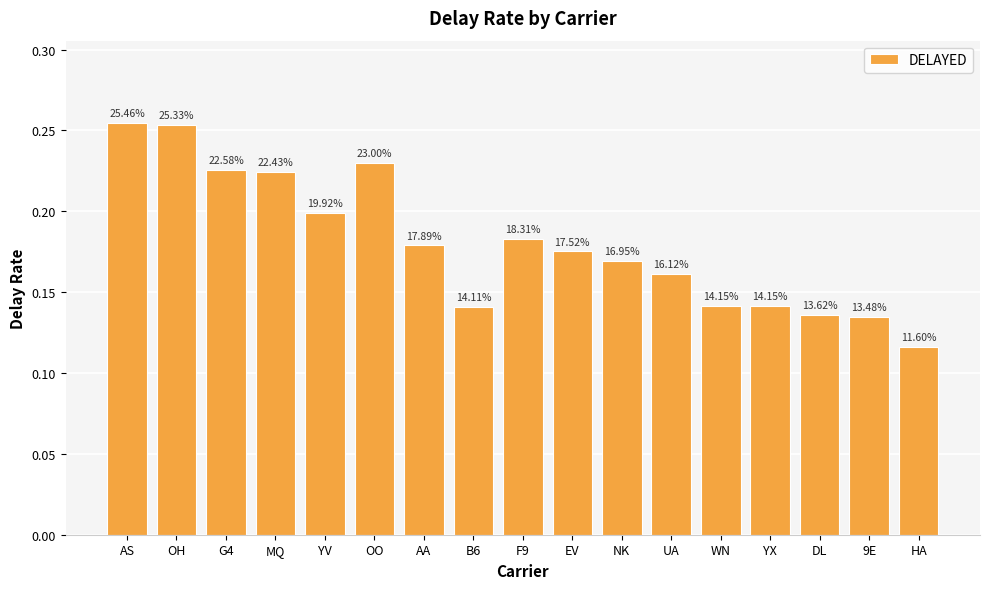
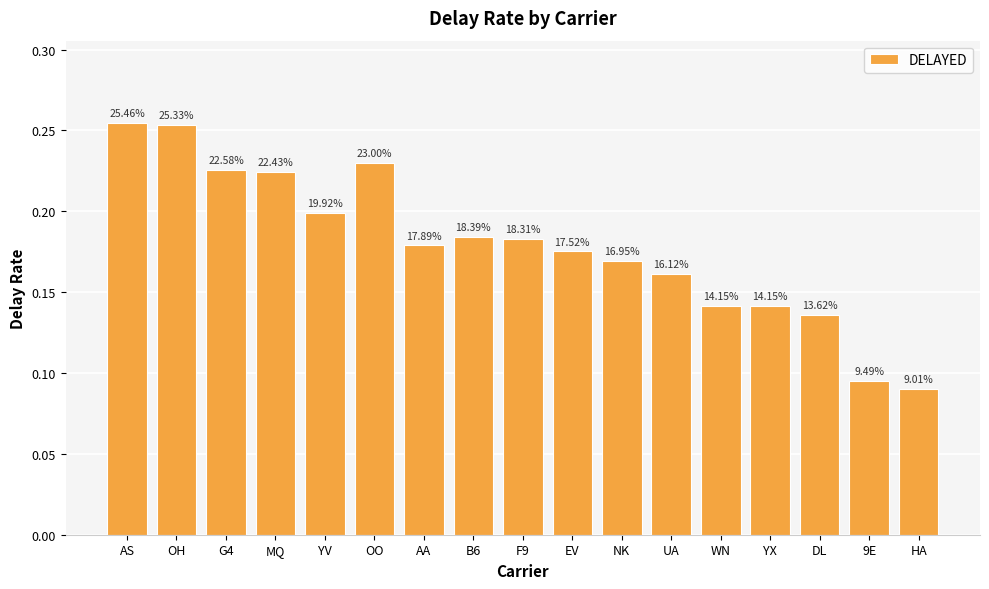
  {
    "AS": "25.46%",
    "OH": "25.33%",
    "G4": "22.58%",
    "MQ": "22.43%",
    "YV": "19.92%",
    "OO": "23.00%",
    "AA": "17.89%",
-   "B6": "14.11%",
+   "B6": "18.39%",
    "F9": "18.31%",
    "EV": "17.52%",
    "NK": "16.95%",
    "UA": "16.12%",
    "WN": "14.15%",
    "YX": "14.15%",
    "DL": "13.62%",
-   "9E": "13.48%",
-   "HA": "11.60%"
+   "9E": "9.49%",
+   "HA": "9.01%"
  }
